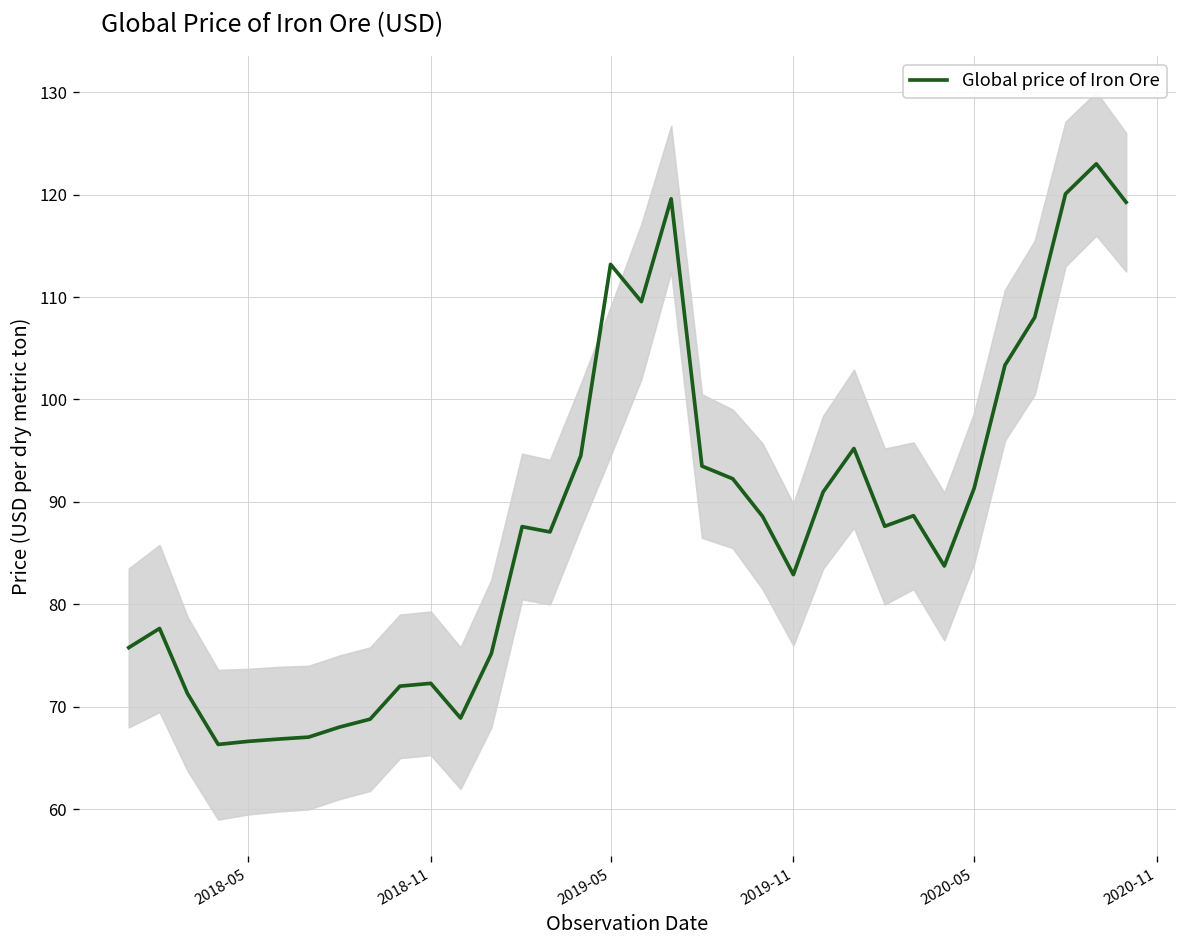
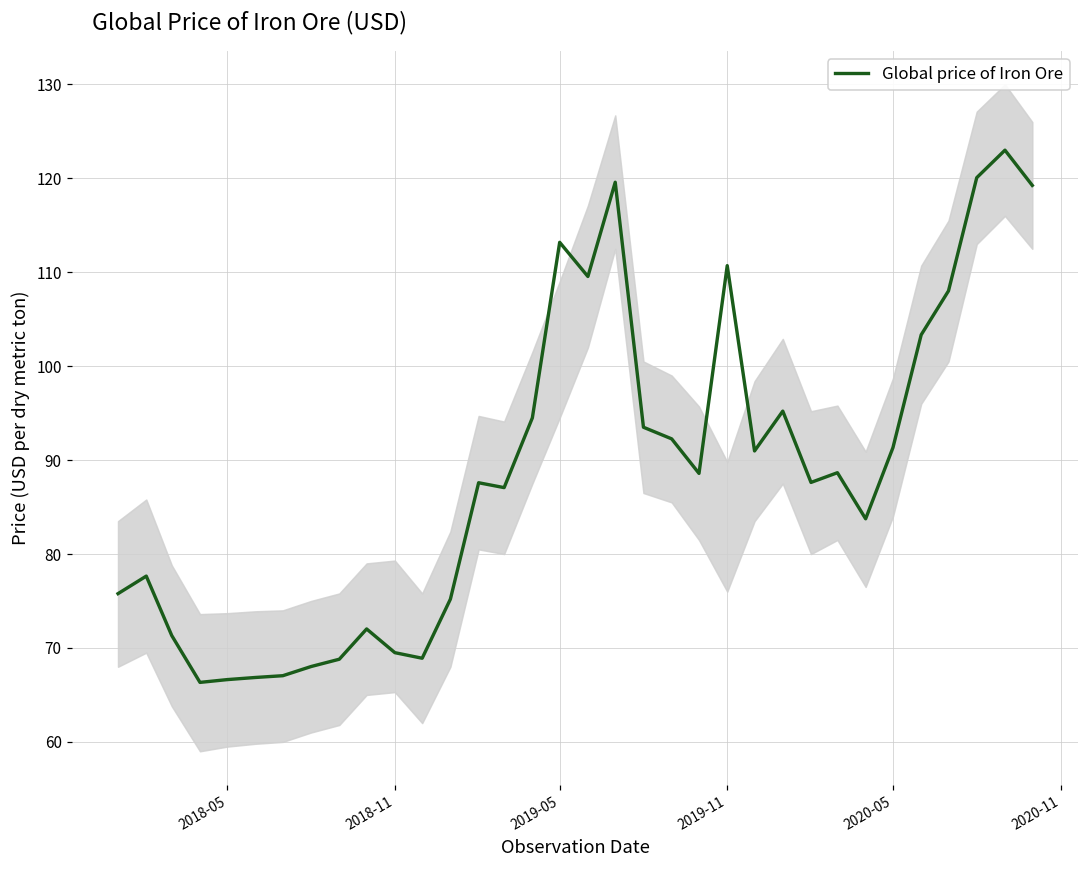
  {
    "Global price of Iron Ore": {
      "2018-05": 67,
-     "2018-11": 72,
+     "2018-11": 69,
      "2019-05": 113,
-     "2019-11": 83,
+     "2019-11": 111,
      "2020-05": 91
    }
  }
